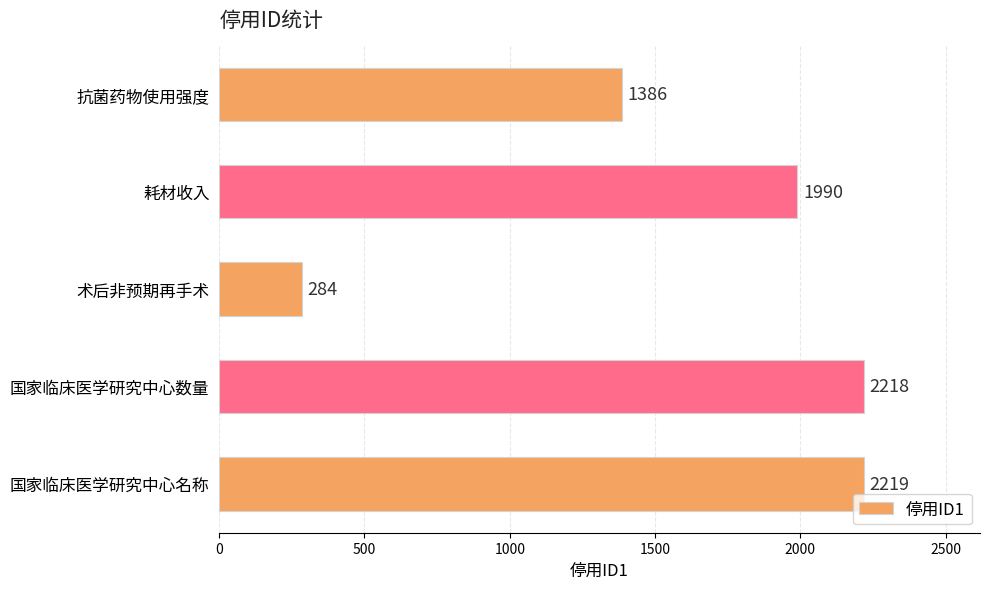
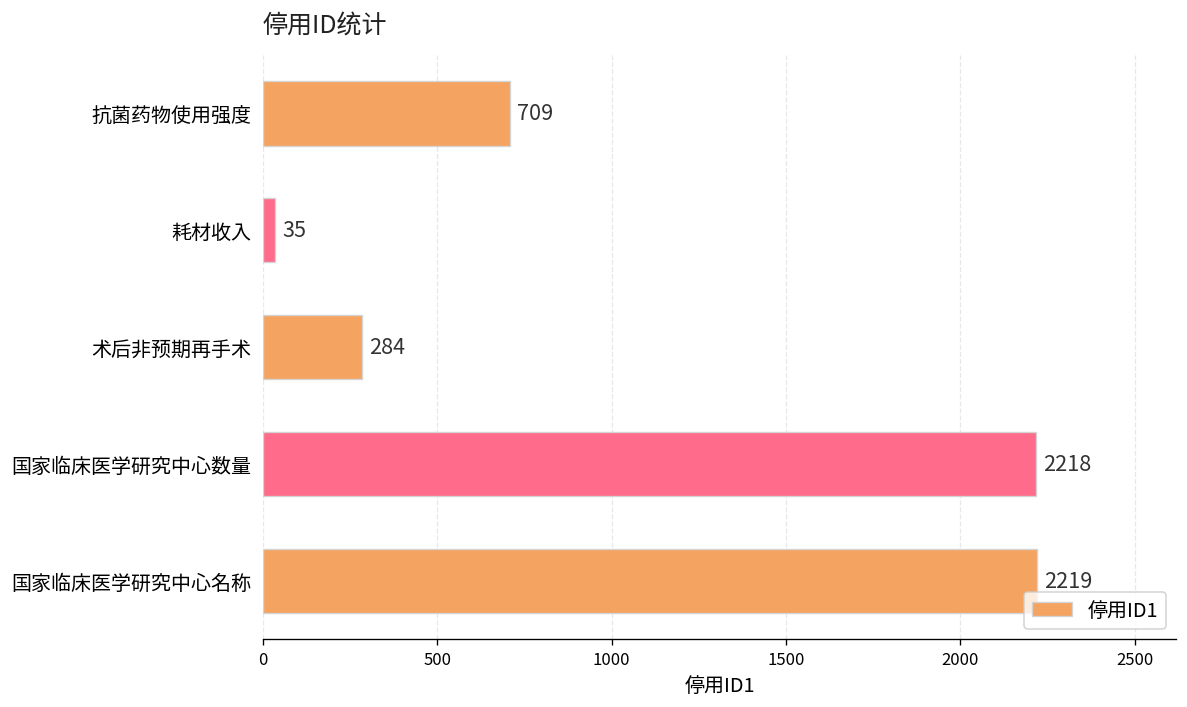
  {
-   "抗菌药物使用强度": 1386,
-   "耗材收入": 1990,
+   "抗菌药物使用强度": 709,
+   "耗材收入": 35,
    "术后非预期再手术": 284,
    "国家临床医学研究中心数量": 2218,
    "国家临床医学研究中心名称": 2219
  }
